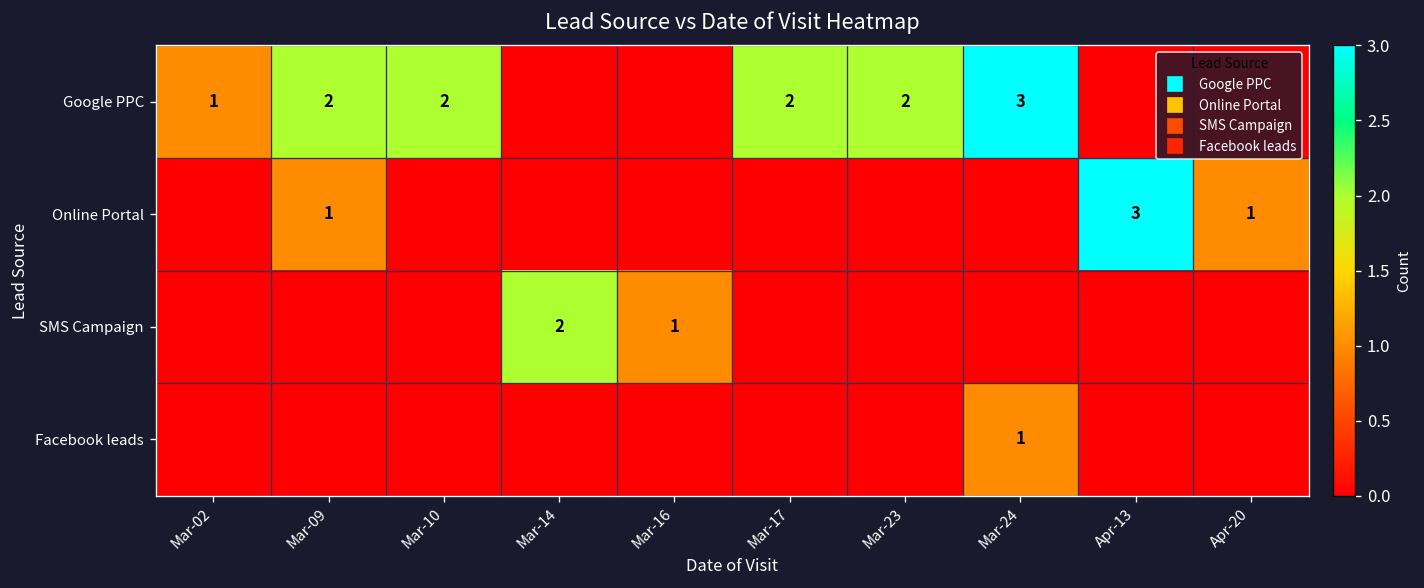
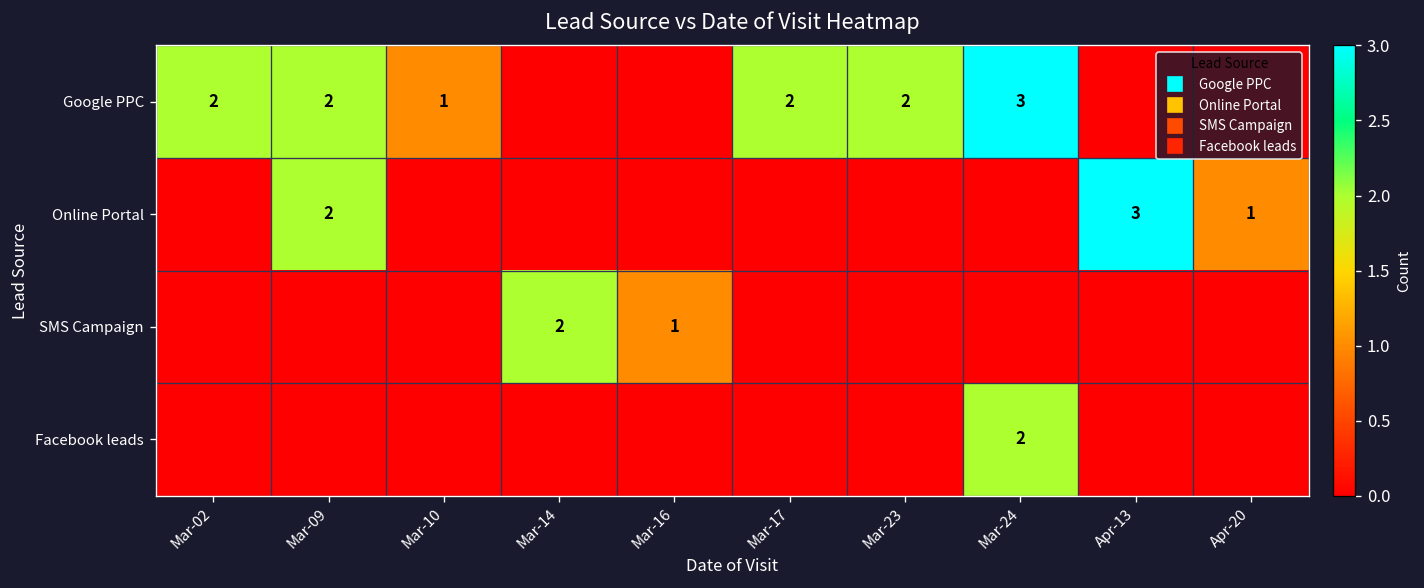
  {
    "Google PPC": {
-     "Mar-02": 1,
+     "Mar-02": 2,
      "Mar-09": 2,
-     "Mar-10": 2,
+     "Mar-10": 1,
      "Mar-17": 2,
      "Mar-23": 2,
      "Mar-24": 3
    },
    "Online Portal": {
-     "Mar-09": 1,
+     "Mar-09": 2,
      "Apr-13": 3,
      "Apr-20": 1
    },
    "SMS Campaign": {
      "Mar-14": 2,
      "Mar-16": 1
    },
    "Facebook leads": {
-     "Mar-24": 1
+     "Mar-24": 2
    }
  }
